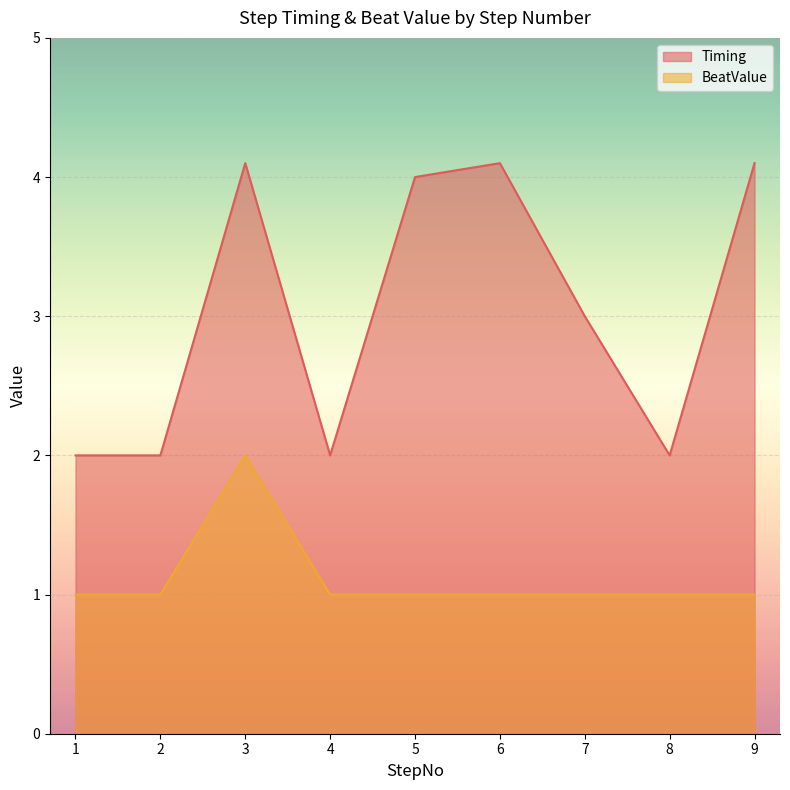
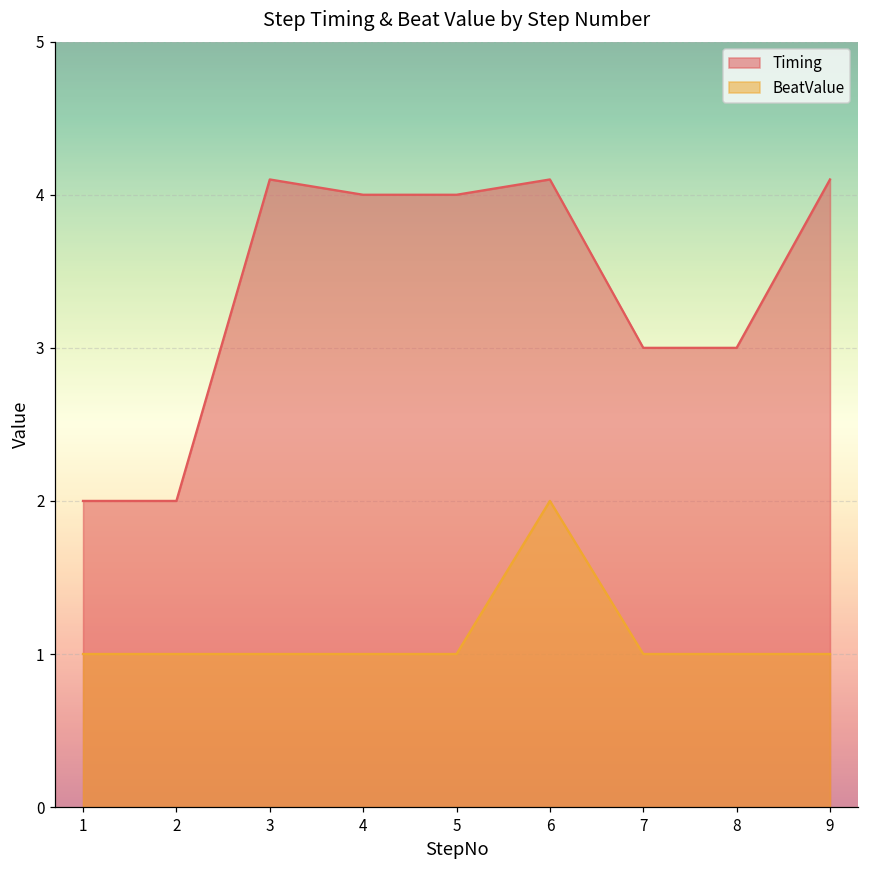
  {
    "Timing": {
      "1": 2,
      "2": 2,
      "3": 4.10,
-     "4": 2,
+     "4": 4,
      "5": 4,
      "6": 4.10,
      "7": 3,
-     "8": 2,
+     "8": 3,
      "9": 4.10
    },
    "BeatValue": {
      "1": 1,
      "2": 1,
-     "3": 2,
+     "3": 1,
      "4": 1,
      "5": 1,
-     "6": 1,
+     "6": 2,
      "7": 1,
      "8": 1,
      "9": 1
    }
  }
